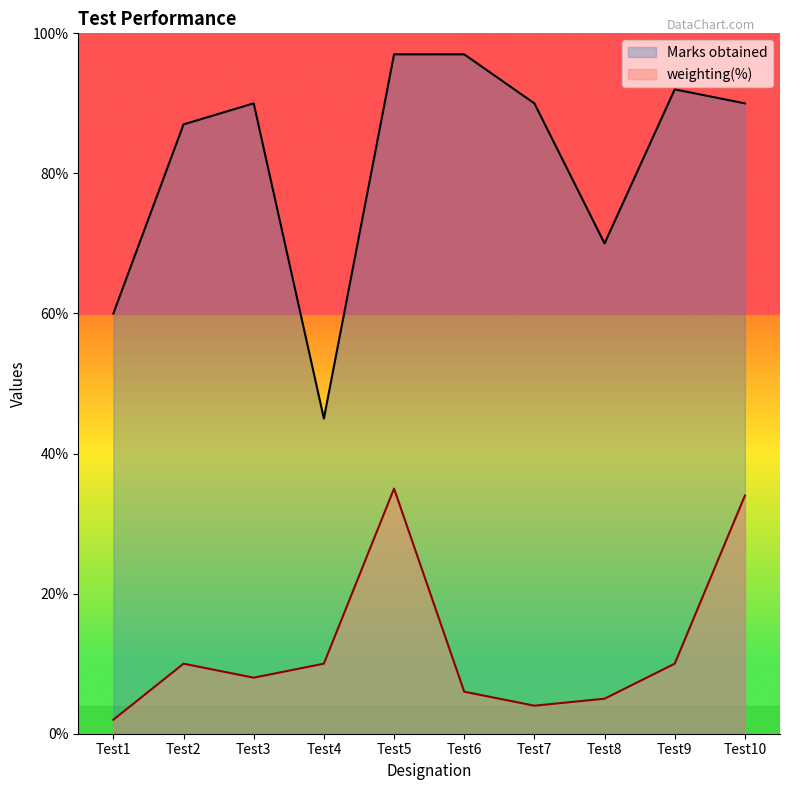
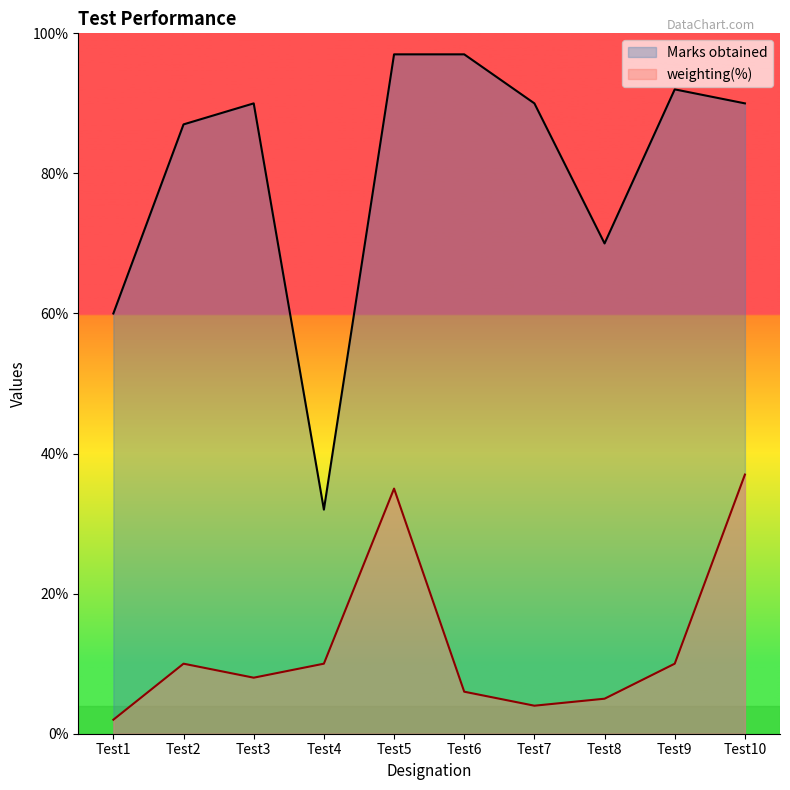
  {
    "Marks obtained": {
      "Test1": "60%",
      "Test2": "87%",
      "Test3": "90%",
-     "Test4": "45%",
+     "Test4": "32%",
      "Test5": "97%",
      "Test6": "97%",
      "Test7": "90%",
      "Test8": "70%",
      "Test9": "92%",
      "Test10": "90%"
    },
    "weighting(%)": {
      "Test2": "10%",
      "Test3": "8%",
      "Test4": "10%",
      "Test5": "35%",
      "Test6": "6%",
      "Test8": "5%",
      "Test9": "10%",
-     "Test10": "34%"
+     "Test10": "37%"
    }
  }
